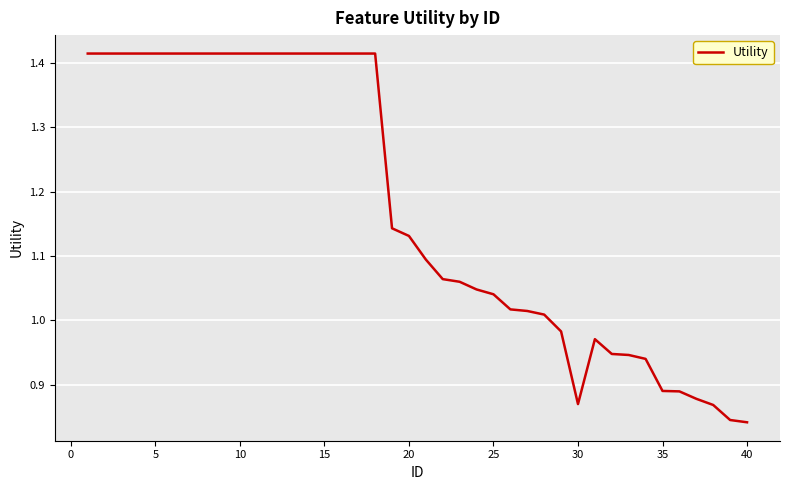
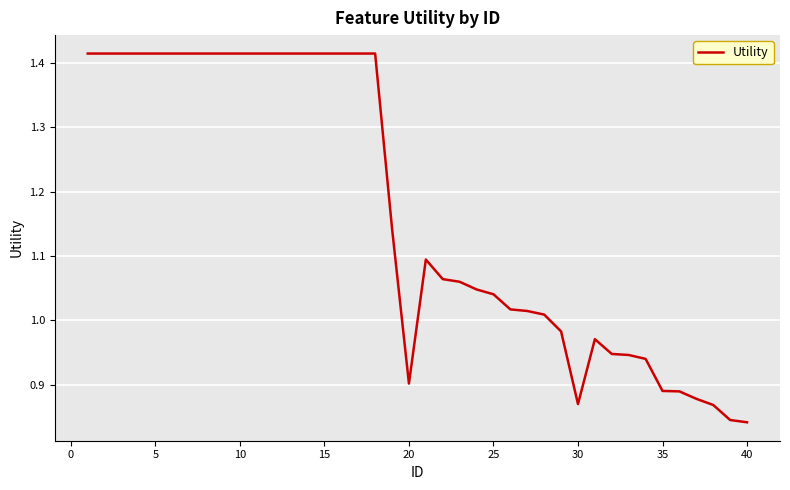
  {
    "5": 1.41,
    "10": 1.41,
    "15": 1.41,
-   "20": 1.13,
+   "20": 0.90,
    "25": 1.04,
    "30": 0.87,
    "35": 0.89,
    "40": 0.84
  }
